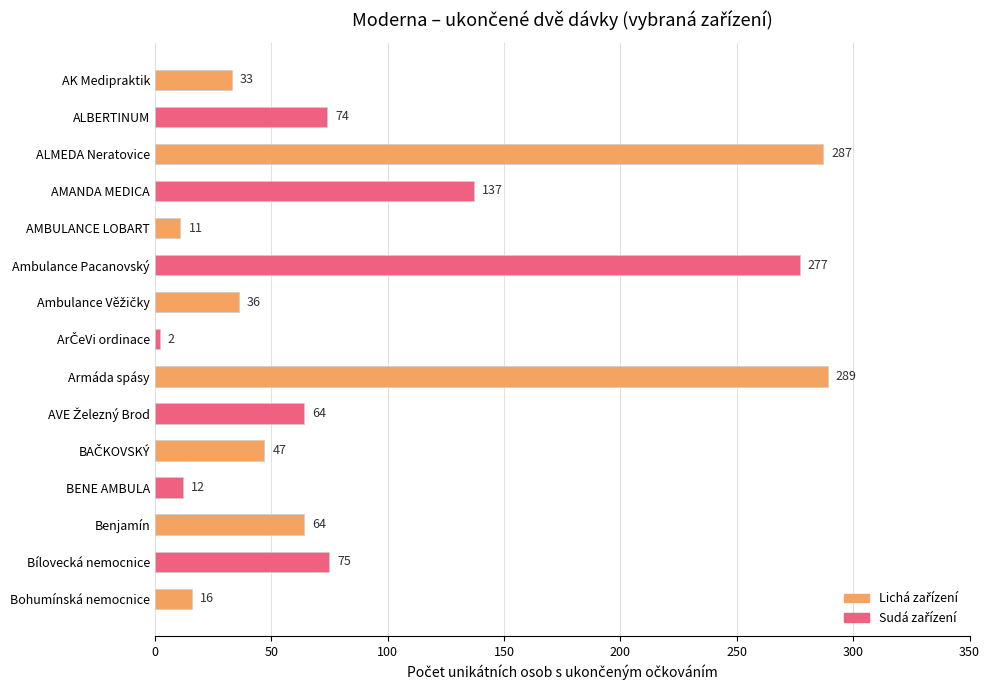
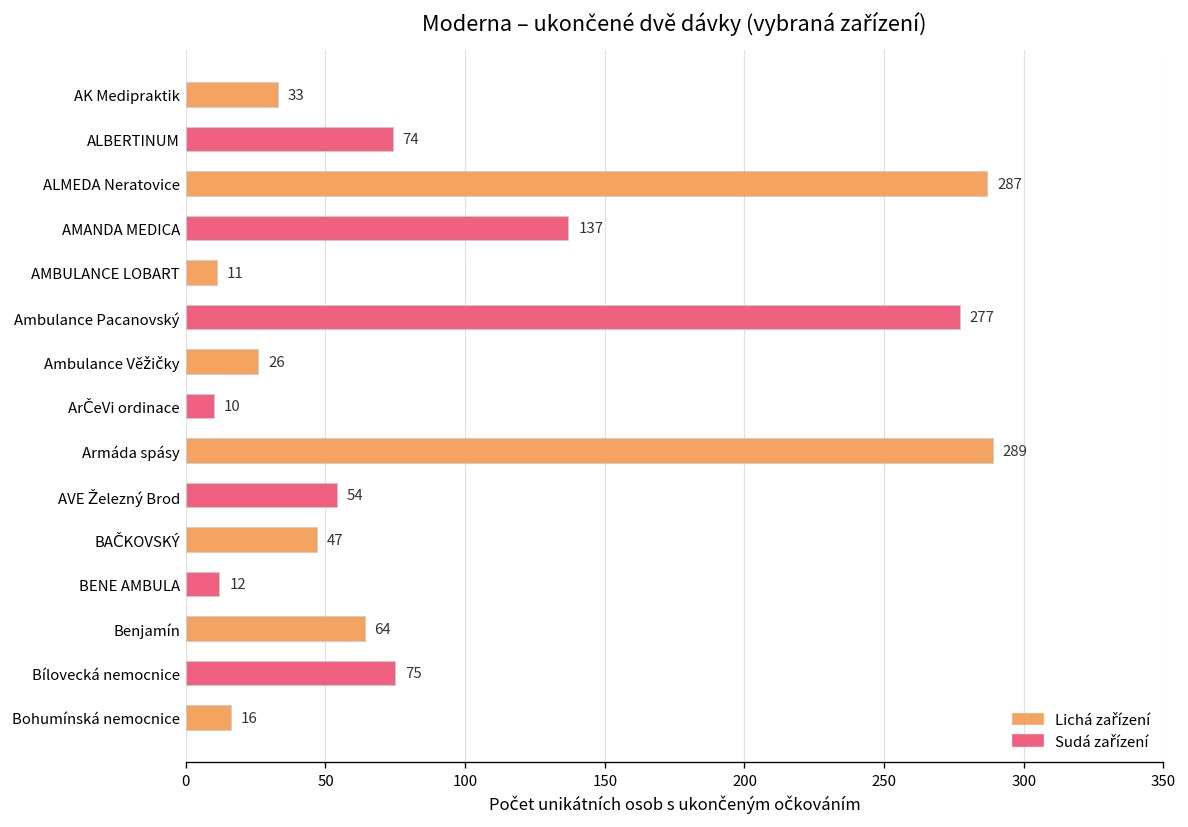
  {
    "AK Medipraktik": 33,
    "ALBERTINUM": 74,
    "ALMEDA Neratovice": 287,
    "AMANDA MEDICA": 137,
    "AMBULANCE LOBART": 11,
    "Ambulance Pacanovský": 277,
-   "Ambulance Věžičky": 36,
-   "ArČeVi ordinace": 2,
+   "Ambulance Věžičky": 26,
+   "ArČeVi ordinace": 10,
    "Armáda spásy": 289,
-   "AVE Železný Brod": 64,
+   "AVE Železný Brod": 54,
    "BAČKOVSKÝ": 47,
    "BENE AMBULA": 12,
    "Benjamín": 64,
    "Bílovecká nemocnice": 75,
    "Bohumínská nemocnice": 16
  }
